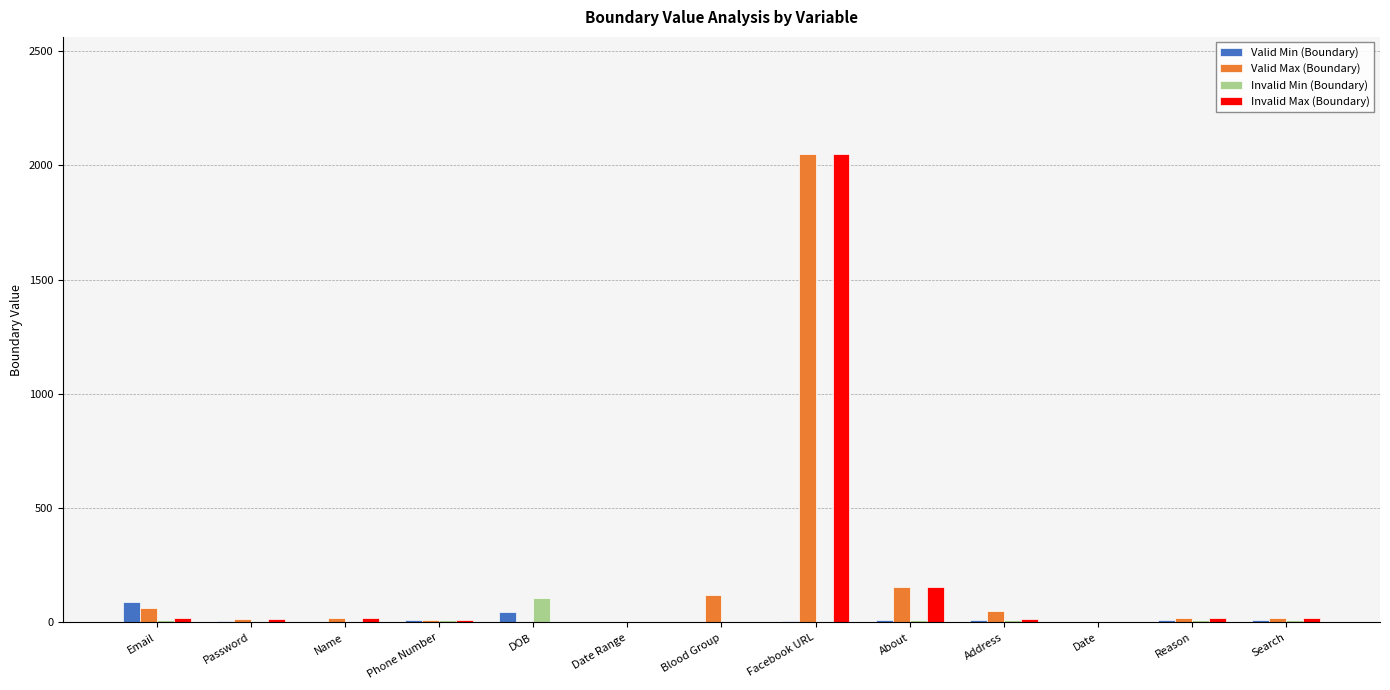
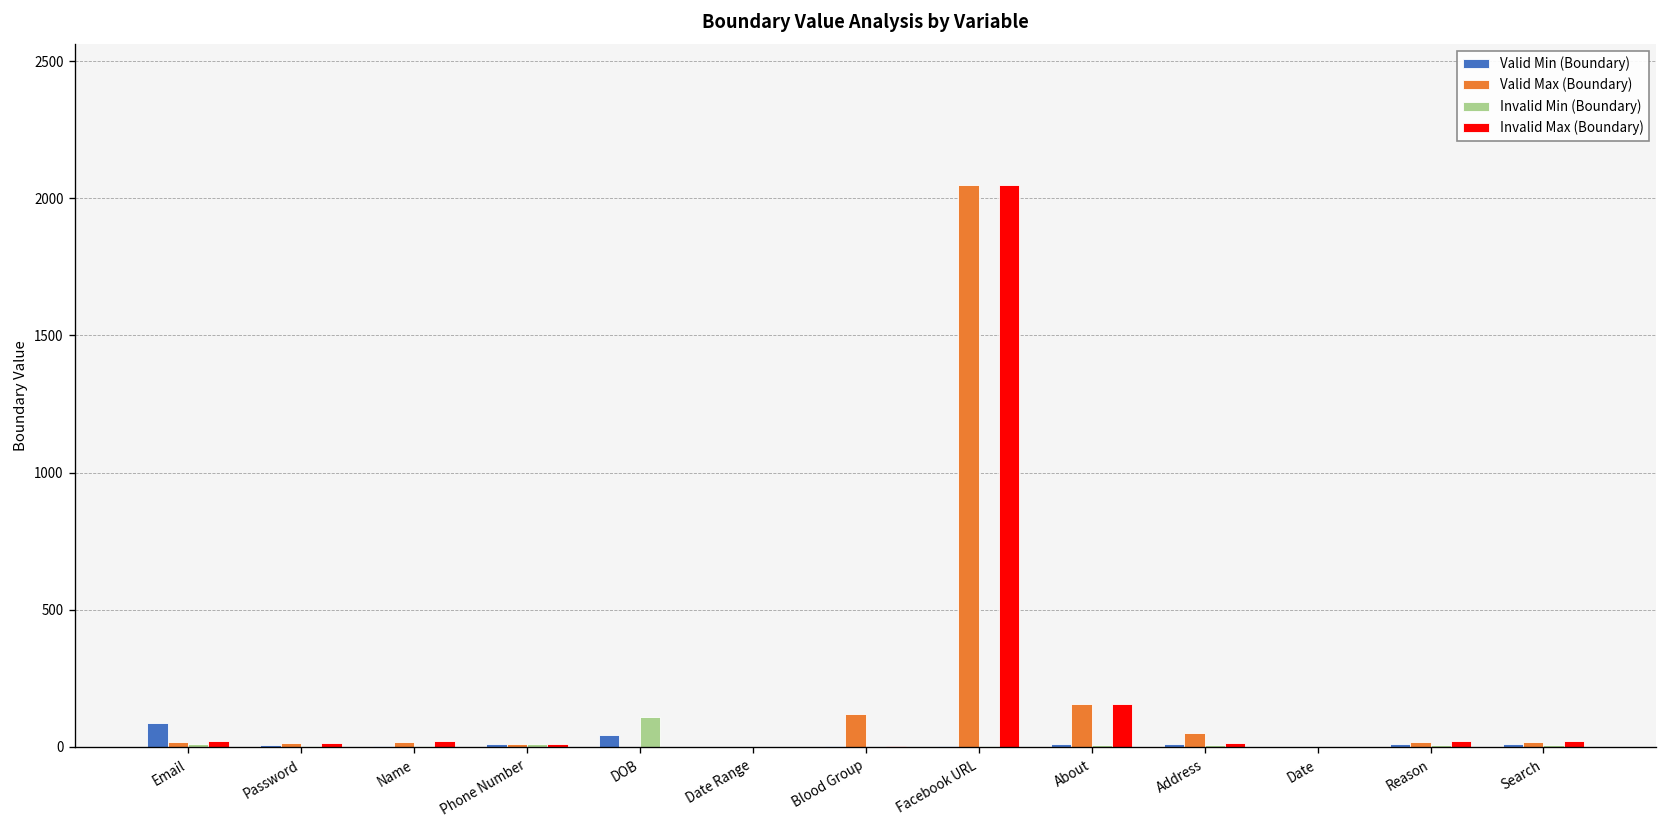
  {
    "Valid Min (Boundary)": {
      "Email": 90,
      "Phone Number": 10,
      "DOB": 50
    },
    "Valid Max (Boundary)": {
-     "Email": 60,
+     "Email": 20,
      "Password": 20,
      "Name": 20,
      "Phone Number": 10,
      "Blood Group": 120,
      "Facebook URL": 2050,
      "About": 160,
      "Address": 50,
      "Reason": 20,
      "Search": 20
    },
    "Invalid Min (Boundary)": {
      "Email": 10,
      "DOB": 110
    },
    "Invalid Max (Boundary)": {
      "Email": 20,
      "Password": 20,
      "Name": 20,
      "Phone Number": 10,
      "Facebook URL": 2050,
      "About": 160,
      "Address": 20,
      "Reason": 20,
      "Search": 20
    }
  }
